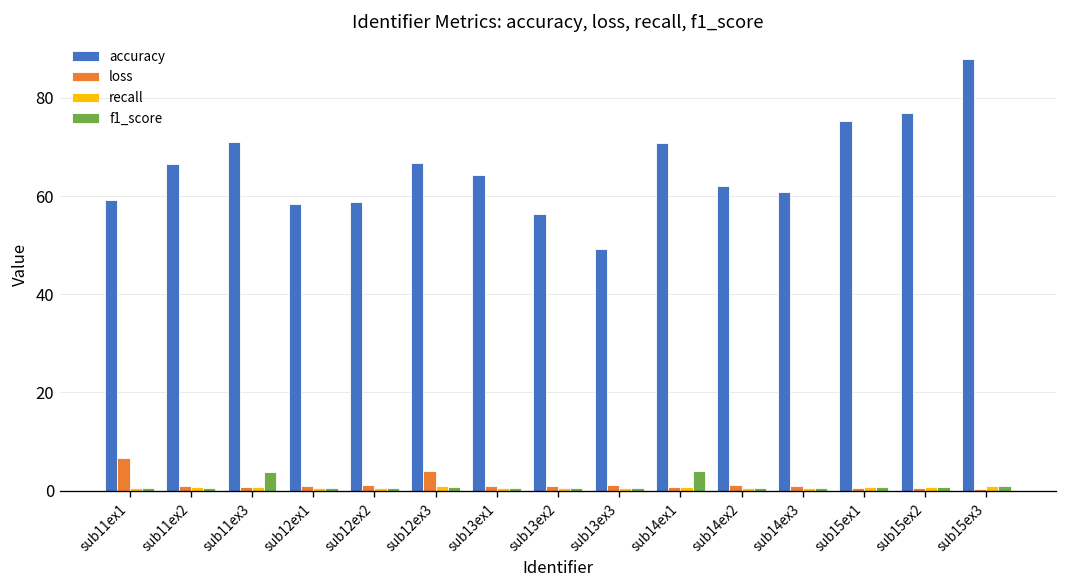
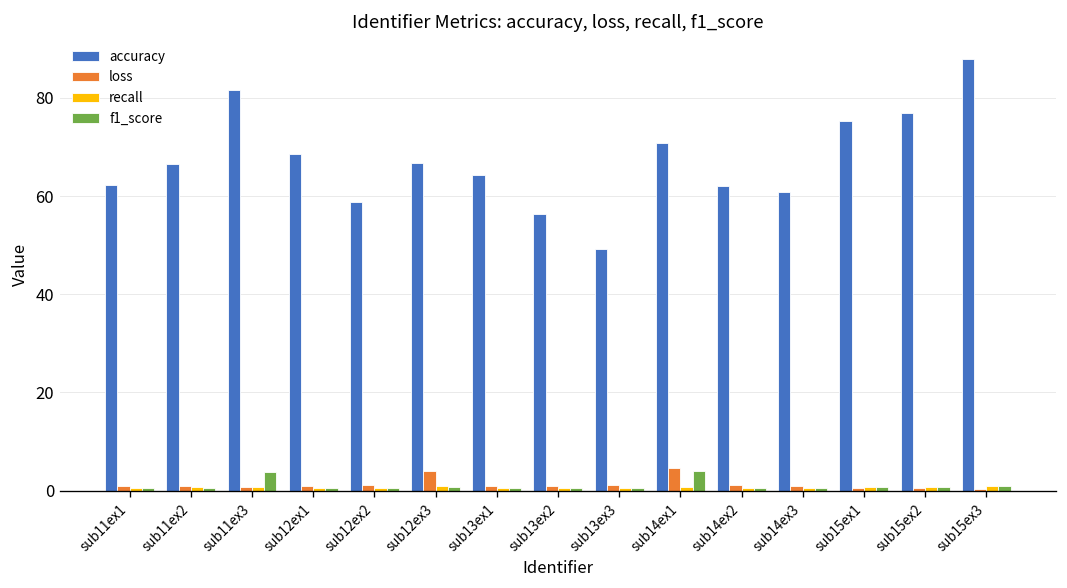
  {
    "accuracy": {
-     "sub11ex1": 59,
+     "sub11ex1": 62,
      "sub11ex2": 67,
-     "sub11ex3": 71,
-     "sub12ex1": 58,
+     "sub11ex3": 82,
+     "sub12ex1": 69,
      "sub12ex2": 59,
      "sub12ex3": 67,
      "sub13ex1": 64,
      "sub13ex2": 56,
      "sub13ex3": 49,
      "sub14ex1": 71,
      "sub14ex2": 62,
      "sub14ex3": 61,
      "sub15ex1": 75,
      "sub15ex2": 77,
      "sub15ex3": 88
    },
    "loss": {
-     "sub11ex1": 7,
+     "sub11ex1": 1,
      "sub11ex2": 1,
      "sub11ex3": 1,
      "sub12ex1": 1,
      "sub12ex2": 1,
      "sub12ex3": 4,
      "sub13ex1": 1,
      "sub13ex2": 1,
      "sub13ex3": 1,
-     "sub14ex1": 1,
+     "sub14ex1": 5,
      "sub14ex2": 1,
      "sub14ex3": 1
    },
    "recall": {
      "sub11ex2": 1,
      "sub11ex3": 1,
      "sub12ex3": 1,
      "sub13ex1": 1,
      "sub14ex1": 1,
      "sub14ex2": 1,
      "sub15ex1": 1,
      "sub15ex2": 1,
      "sub15ex3": 1
    },
    "f1_score": {
      "sub11ex2": 1,
      "sub11ex3": 4,
      "sub12ex3": 1,
      "sub13ex1": 1,
      "sub14ex1": 4,
      "sub15ex1": 1,
      "sub15ex2": 1,
      "sub15ex3": 1
    }
  }
